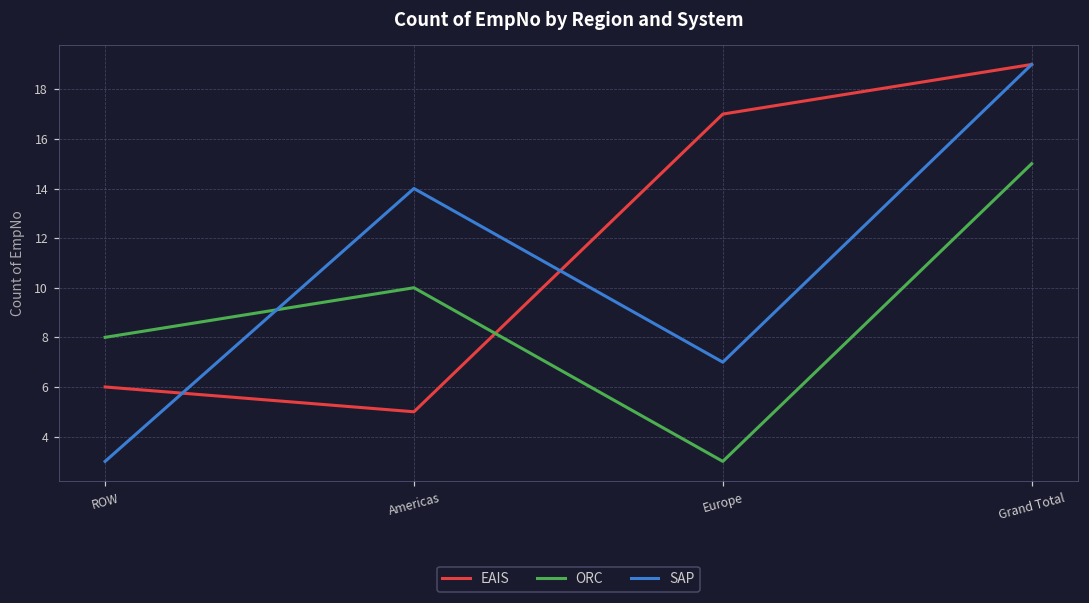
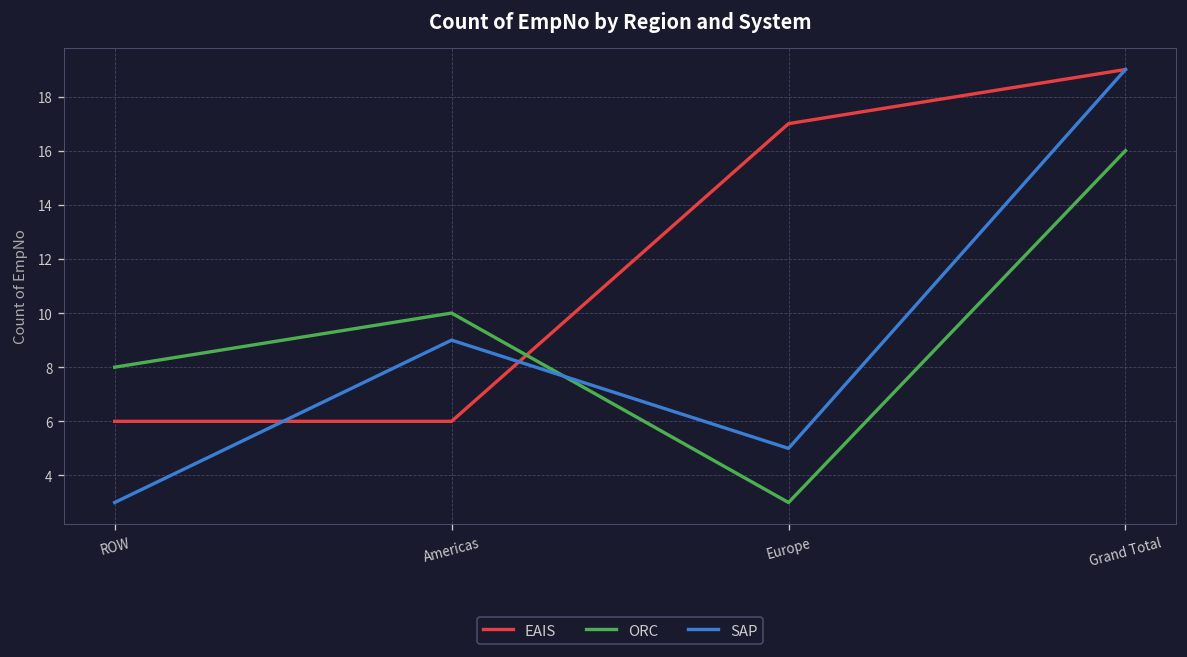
  {
    "EAIS": {
      "ROW": 6,
-     "Americas": 5,
+     "Americas": 6,
      "Europe": 17
    },
    "ORC": {
      "ROW": 8,
      "Americas": 10,
      "Europe": 3,
-     "Grand Total": 15
+     "Grand Total": 16
    },
    "SAP": {
      "ROW": 3,
-     "Americas": 14,
-     "Europe": 7
+     "Americas": 9,
+     "Europe": 5
    }
  }
